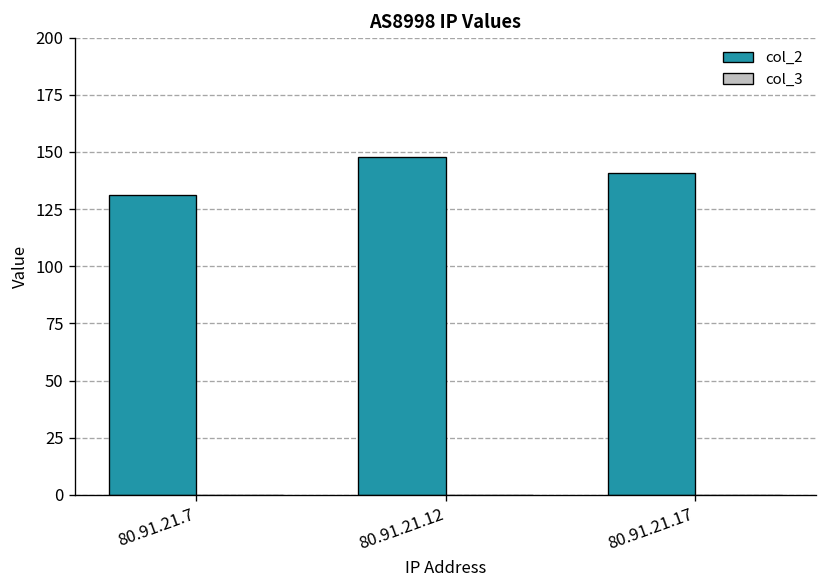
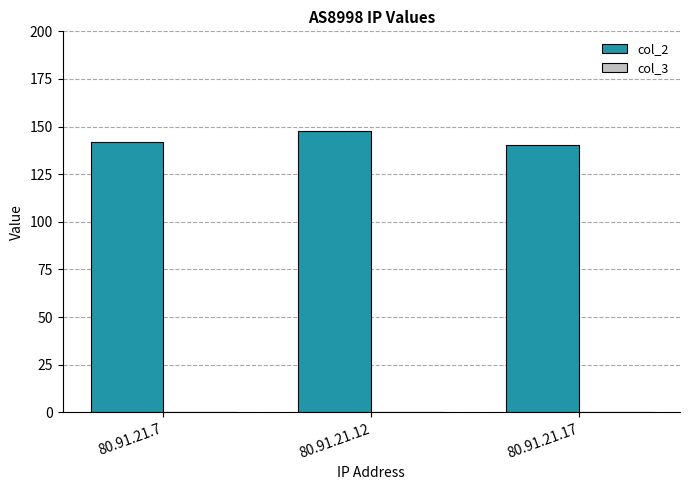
  {
    "col_2": {
-     "80.91.21.7": 131,
+     "80.91.21.7": 142,
      "80.91.21.12": 148,
      "80.91.21.17": 141
    },
    "col_3": {
      "80.91.21.7": 0,
      "80.91.21.12": 0,
      "80.91.21.17": 0
    }
  }
